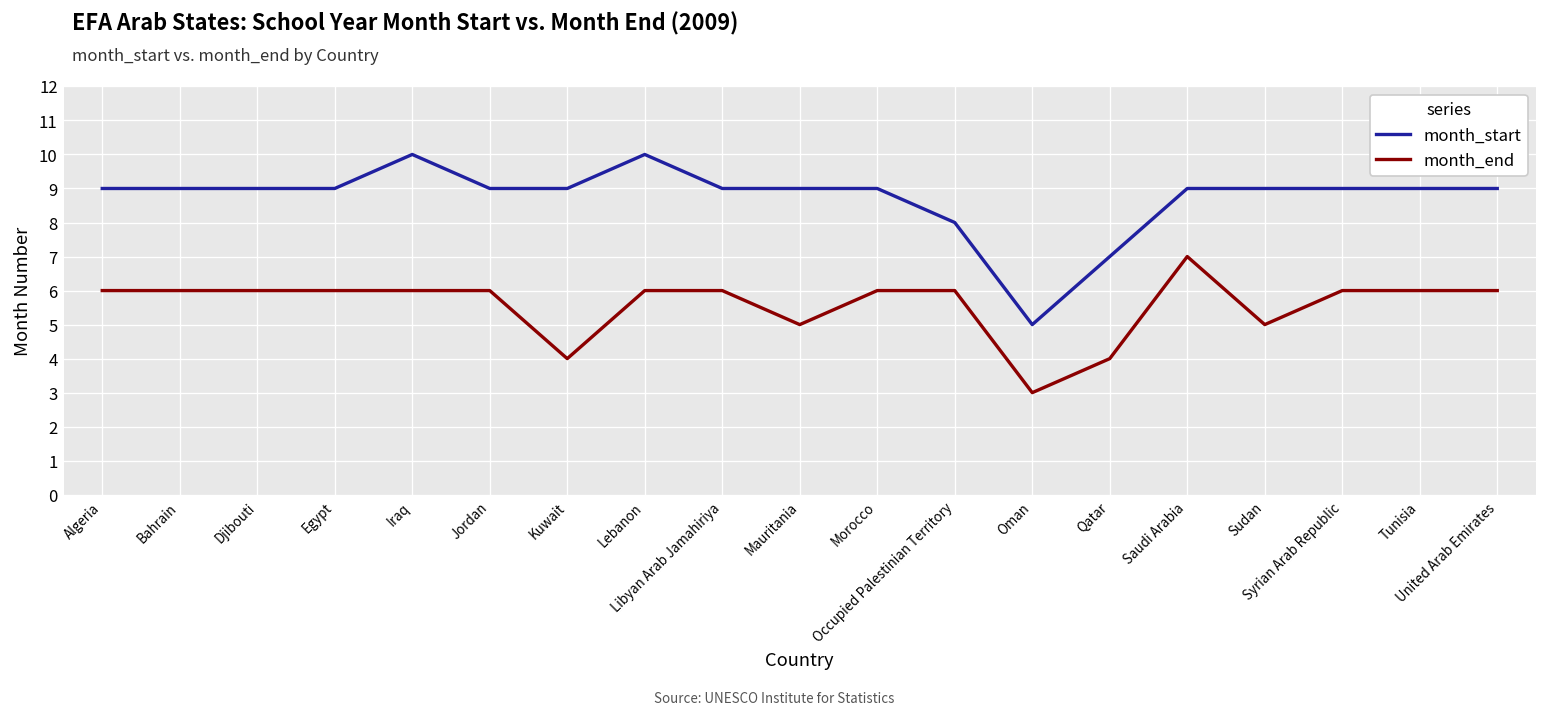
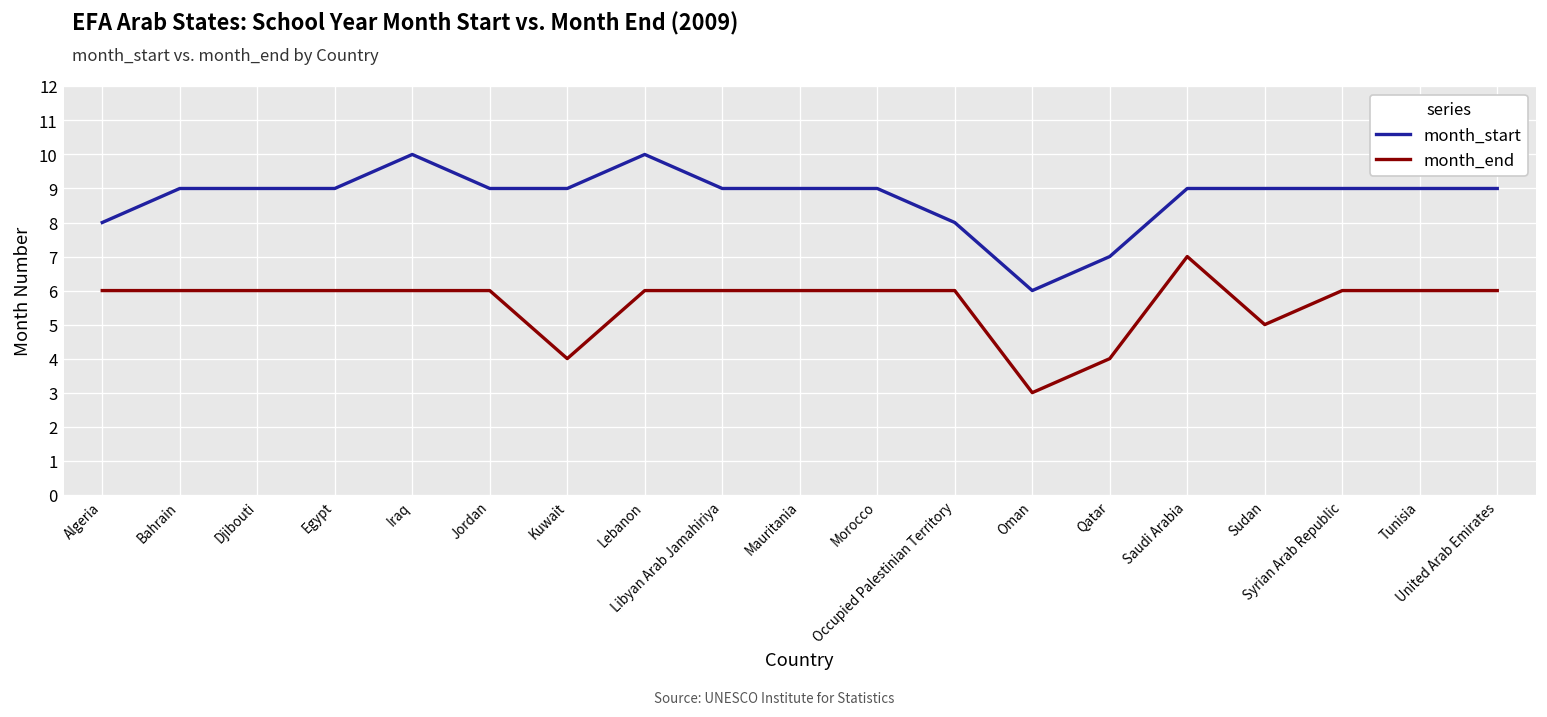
  {
    "month_start": {
-     "Algeria": 9,
+     "Algeria": 8,
      "Bahrain": 9,
      "Djibouti": 9,
      "Egypt": 9,
      "Iraq": 10,
      "Jordan": 9,
      "Kuwait": 9,
      "Lebanon": 10,
      "Libyan Arab Jamahiriya": 9,
      "Mauritania": 9,
      "Morocco": 9,
      "Occupied Palestinian Territory": 8,
-     "Oman": 5,
+     "Oman": 6,
      "Qatar": 7,
      "Saudi Arabia": 9,
      "Sudan": 9,
      "Syrian Arab Republic": 9,
      "Tunisia": 9,
      "United Arab Emirates": 9
    },
    "month_end": {
      "Algeria": 6,
      "Bahrain": 6,
      "Djibouti": 6,
      "Egypt": 6,
      "Iraq": 6,
      "Jordan": 6,
      "Kuwait": 4,
      "Lebanon": 6,
      "Libyan Arab Jamahiriya": 6,
-     "Mauritania": 5,
+     "Mauritania": 6,
      "Morocco": 6,
      "Occupied Palestinian Territory": 6,
      "Oman": 3,
      "Qatar": 4,
      "Saudi Arabia": 7,
      "Sudan": 5,
      "Syrian Arab Republic": 6,
      "Tunisia": 6,
      "United Arab Emirates": 6
    }
  }
